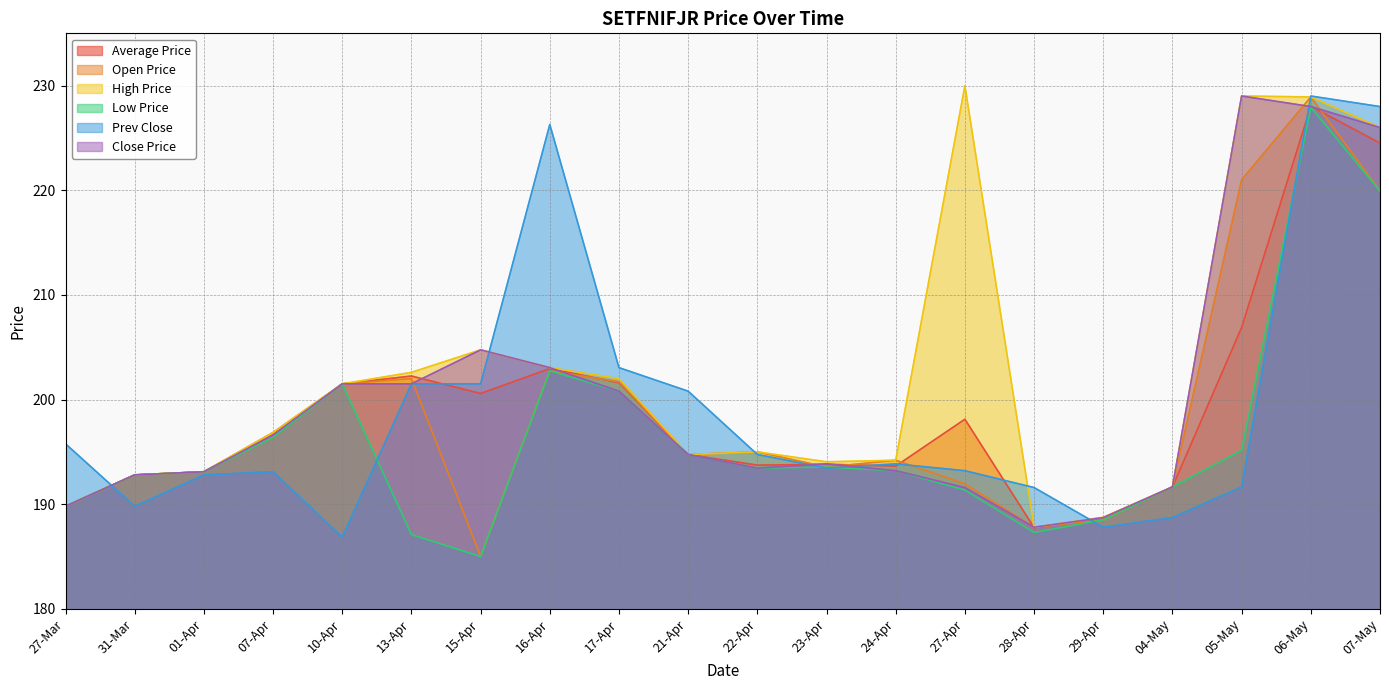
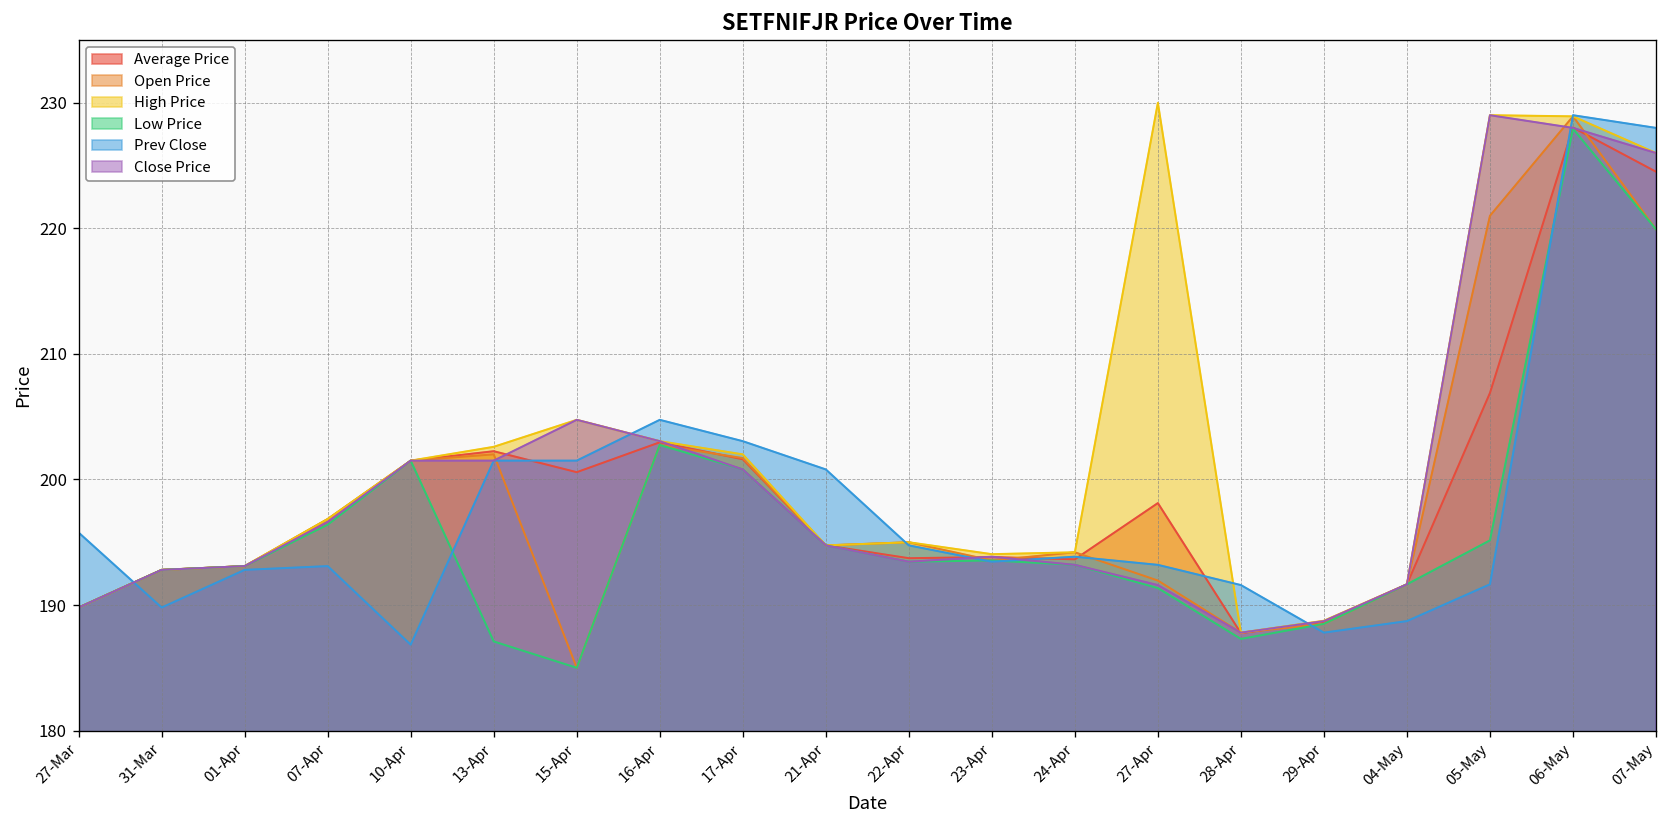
  {
    "Low Price": {
      "13-Apr": 187.1,
      "28-Apr": 187.3,
      "05-May": 195.2
    },
    "Prev Close": {
      "27-Mar": 195.8,
      "31-Mar": 189.8,
      "01-Apr": 192.8,
      "07-Apr": 193.1,
      "10-Apr": 186.8,
      "15-Apr": 201.5,
-     "16-Apr": 226.3,
+     "16-Apr": 204.8,
      "17-Apr": 203.1,
      "21-Apr": 200.8,
      "22-Apr": 194.8,
      "27-Apr": 193.2,
      "28-Apr": 191.6,
      "29-Apr": 187.8,
      "04-May": 188.7,
      "05-May": 191.7,
      "07-May": 228.0
    }
  }
